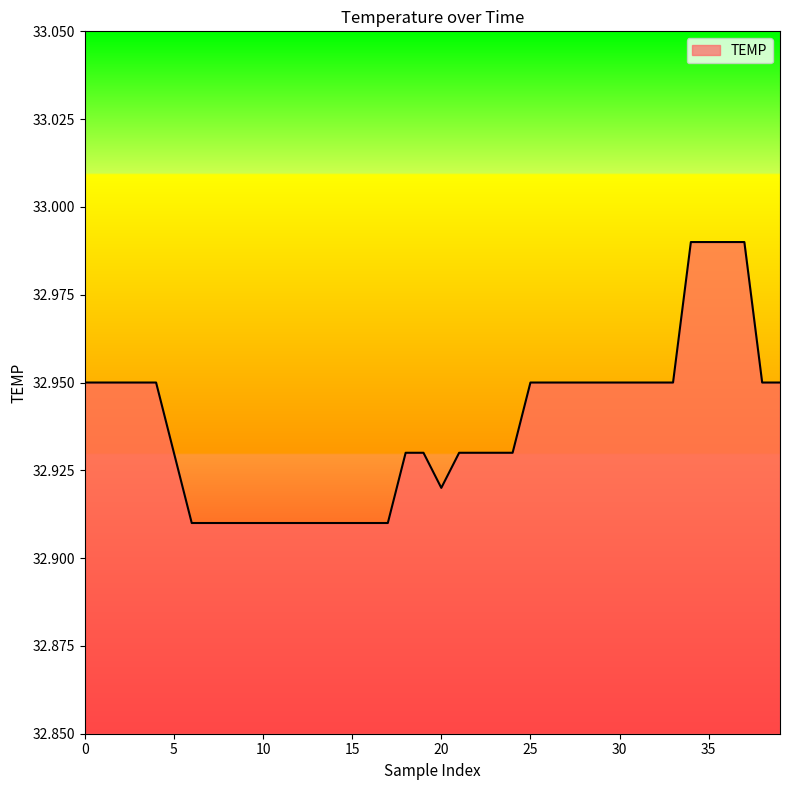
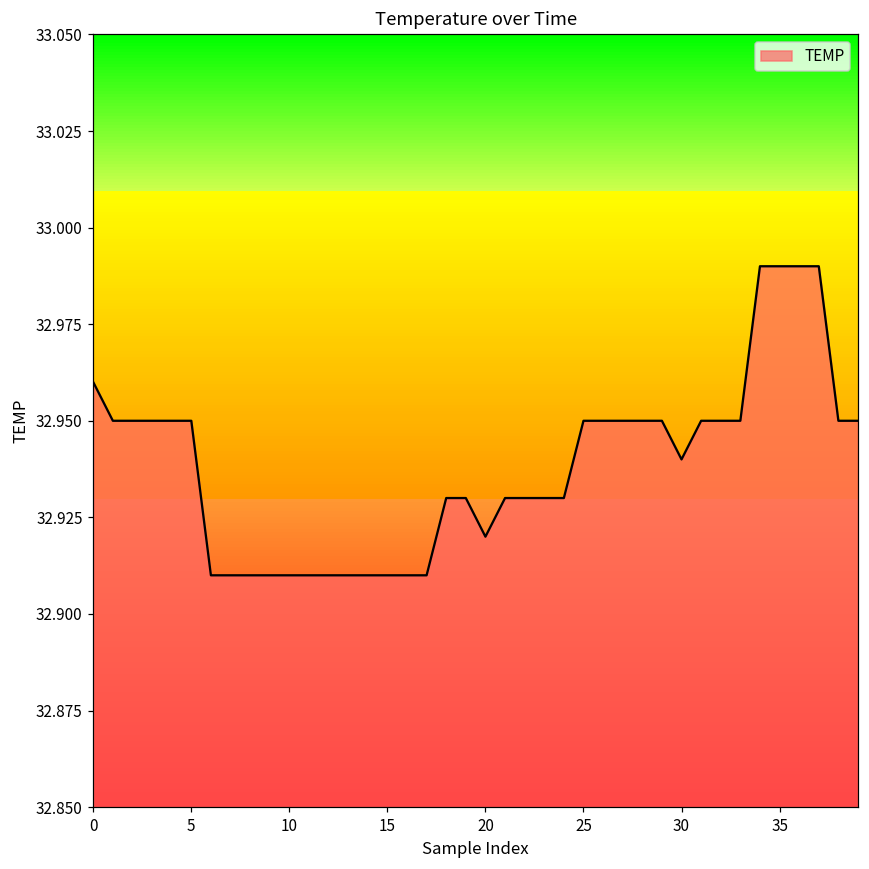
  {
-   "0": 32.95,
-   "5": 32.93,
+   "0": 32.96,
+   "5": 32.95,
    "10": 32.91,
    "15": 32.91,
    "20": 32.92,
    "25": 32.95,
-   "30": 32.95,
+   "30": 32.94,
    "35": 32.99
  }
